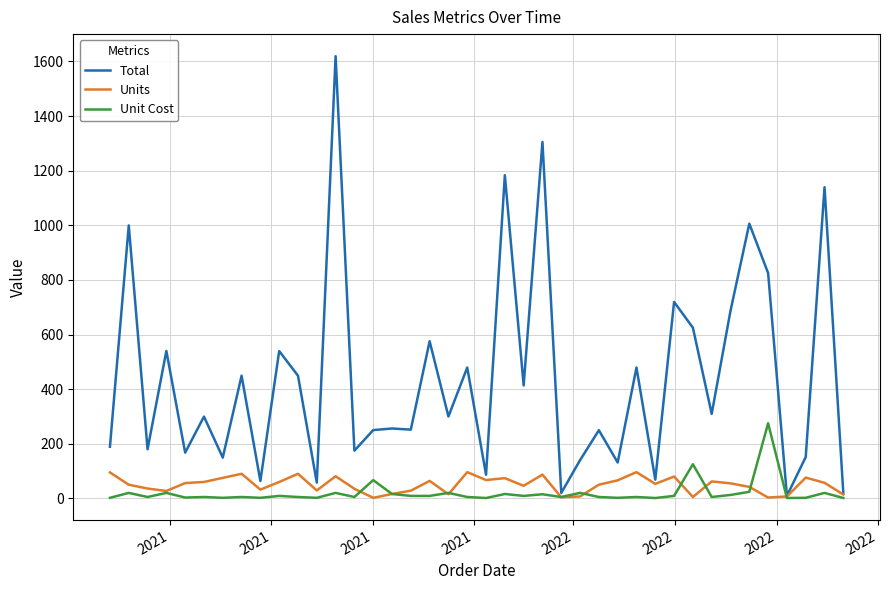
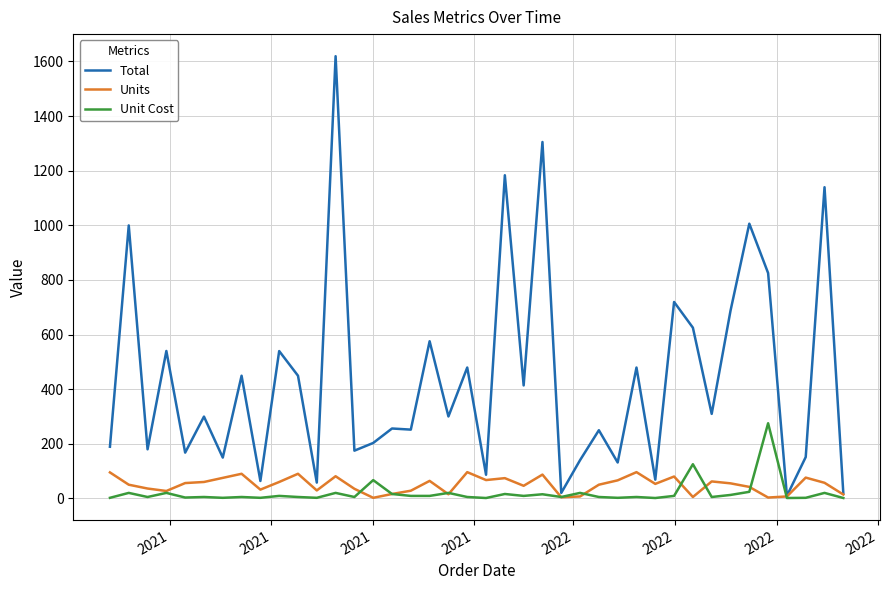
  {
    "Total": {
-     "2021": 250
+     "2021": 200
    },
    "Units": {
      "2021": 0
    },
    "Unit Cost": {
      "2021": 70
    }
  }
